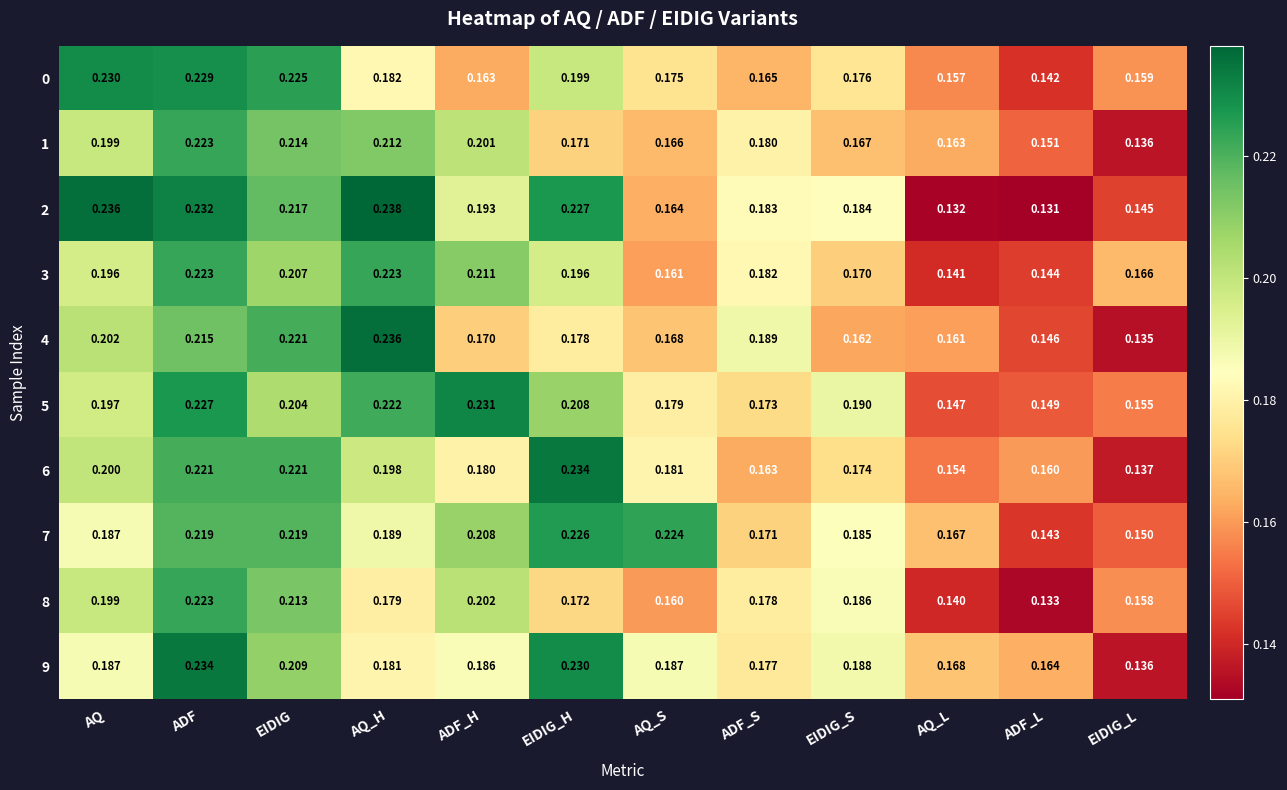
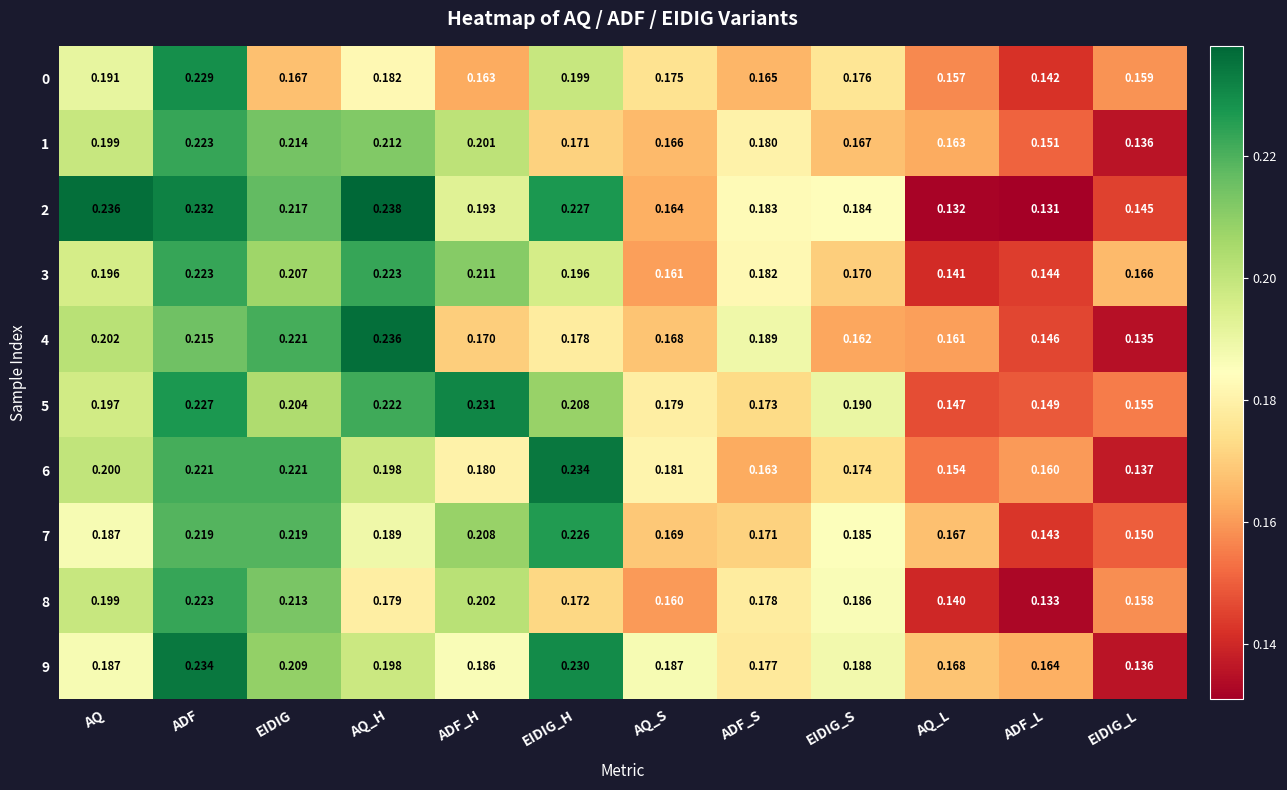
  {
    "0": {
-     "AQ": 0.230,
+     "AQ": 0.191,
      "ADF": 0.229,
-     "EIDIG": 0.225,
+     "EIDIG": 0.167,
      "AQ_H": 0.182,
      "ADF_H": 0.163,
      "EIDIG_H": 0.199,
      "AQ_S": 0.175,
      "ADF_S": 0.165,
      "EIDIG_S": 0.176,
      "AQ_L": 0.157,
      "ADF_L": 0.142,
      "EIDIG_L": 0.159
    },
    "1": {
      "AQ": 0.199,
      "ADF": 0.223,
      "EIDIG": 0.214,
      "AQ_H": 0.212,
      "ADF_H": 0.201,
      "EIDIG_H": 0.171,
      "AQ_S": 0.166,
      "ADF_S": 0.180,
      "EIDIG_S": 0.167,
      "AQ_L": 0.163,
      "ADF_L": 0.151,
      "EIDIG_L": 0.136
    },
    "2": {
      "AQ": 0.236,
      "ADF": 0.232,
      "EIDIG": 0.217,
      "AQ_H": 0.238,
      "ADF_H": 0.193,
      "EIDIG_H": 0.227,
      "AQ_S": 0.164,
      "ADF_S": 0.183,
      "EIDIG_S": 0.184,
      "AQ_L": 0.132,
      "ADF_L": 0.131,
      "EIDIG_L": 0.145
    },
    "3": {
      "AQ": 0.196,
      "ADF": 0.223,
      "EIDIG": 0.207,
      "AQ_H": 0.223,
      "ADF_H": 0.211,
      "EIDIG_H": 0.196,
      "AQ_S": 0.161,
      "ADF_S": 0.182,
      "EIDIG_S": 0.170,
      "AQ_L": 0.141,
      "ADF_L": 0.144,
      "EIDIG_L": 0.166
    },
    "4": {
      "AQ": 0.202,
      "ADF": 0.215,
      "EIDIG": 0.221,
      "AQ_H": 0.236,
      "ADF_H": 0.170,
      "EIDIG_H": 0.178,
      "AQ_S": 0.168,
      "ADF_S": 0.189,
      "EIDIG_S": 0.162,
      "AQ_L": 0.161,
      "ADF_L": 0.146,
      "EIDIG_L": 0.135
    },
    "5": {
      "AQ": 0.197,
      "ADF": 0.227,
      "EIDIG": 0.204,
      "AQ_H": 0.222,
      "ADF_H": 0.231,
      "EIDIG_H": 0.208,
      "AQ_S": 0.179,
      "ADF_S": 0.173,
      "EIDIG_S": 0.190,
      "AQ_L": 0.147,
      "ADF_L": 0.149,
      "EIDIG_L": 0.155
    },
    "6": {
      "AQ": 0.200,
      "ADF": 0.221,
      "EIDIG": 0.221,
      "AQ_H": 0.198,
      "ADF_H": 0.180,
      "EIDIG_H": 0.234,
      "AQ_S": 0.181,
      "ADF_S": 0.163,
      "EIDIG_S": 0.174,
      "AQ_L": 0.154,
      "ADF_L": 0.160,
      "EIDIG_L": 0.137
    },
    "7": {
      "AQ": 0.187,
      "ADF": 0.219,
      "EIDIG": 0.219,
      "AQ_H": 0.189,
      "ADF_H": 0.208,
      "EIDIG_H": 0.226,
-     "AQ_S": 0.224,
+     "AQ_S": 0.169,
      "ADF_S": 0.171,
      "EIDIG_S": 0.185,
      "AQ_L": 0.167,
      "ADF_L": 0.143,
      "EIDIG_L": 0.150
    },
    "8": {
      "AQ": 0.199,
      "ADF": 0.223,
      "EIDIG": 0.213,
      "AQ_H": 0.179,
      "ADF_H": 0.202,
      "EIDIG_H": 0.172,
      "AQ_S": 0.160,
      "ADF_S": 0.178,
      "EIDIG_S": 0.186,
      "AQ_L": 0.140,
      "ADF_L": 0.133,
      "EIDIG_L": 0.158
    },
    "9": {
      "AQ": 0.187,
      "ADF": 0.234,
      "EIDIG": 0.209,
-     "AQ_H": 0.181,
+     "AQ_H": 0.198,
      "ADF_H": 0.186,
      "EIDIG_H": 0.230,
      "AQ_S": 0.187,
      "ADF_S": 0.177,
      "EIDIG_S": 0.188,
      "AQ_L": 0.168,
      "ADF_L": 0.164,
      "EIDIG_L": 0.136
    }
  }
